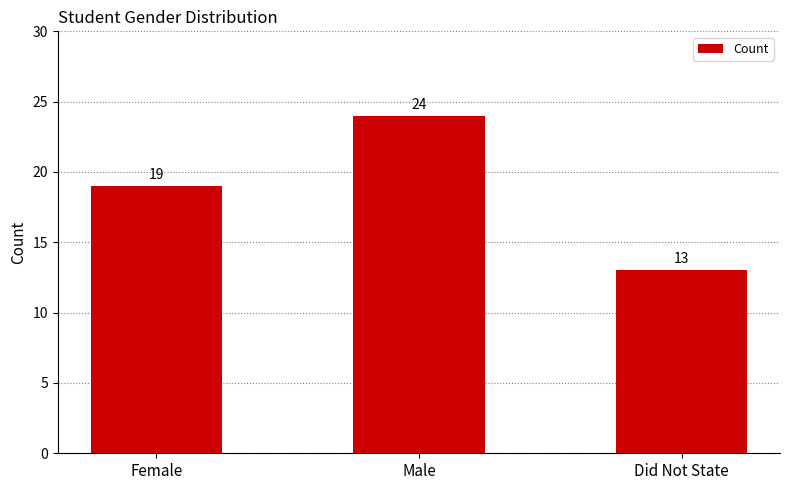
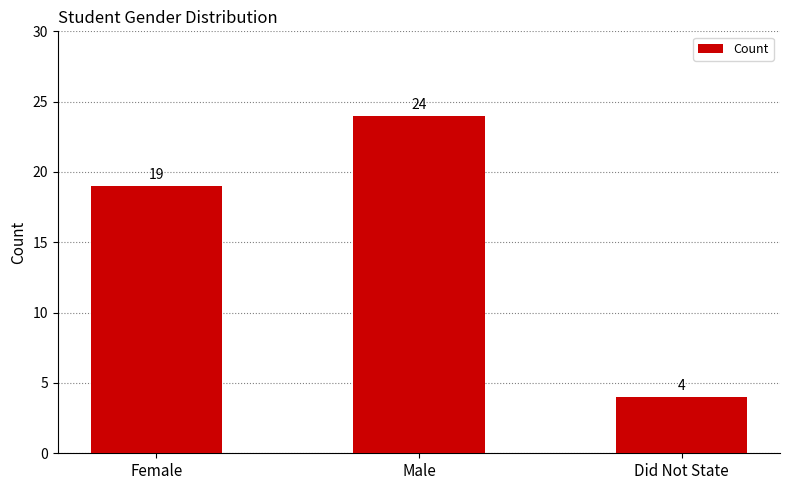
  {
    "Female": 19,
    "Male": 24,
-   "Did Not State": 13
+   "Did Not State": 4
  }
